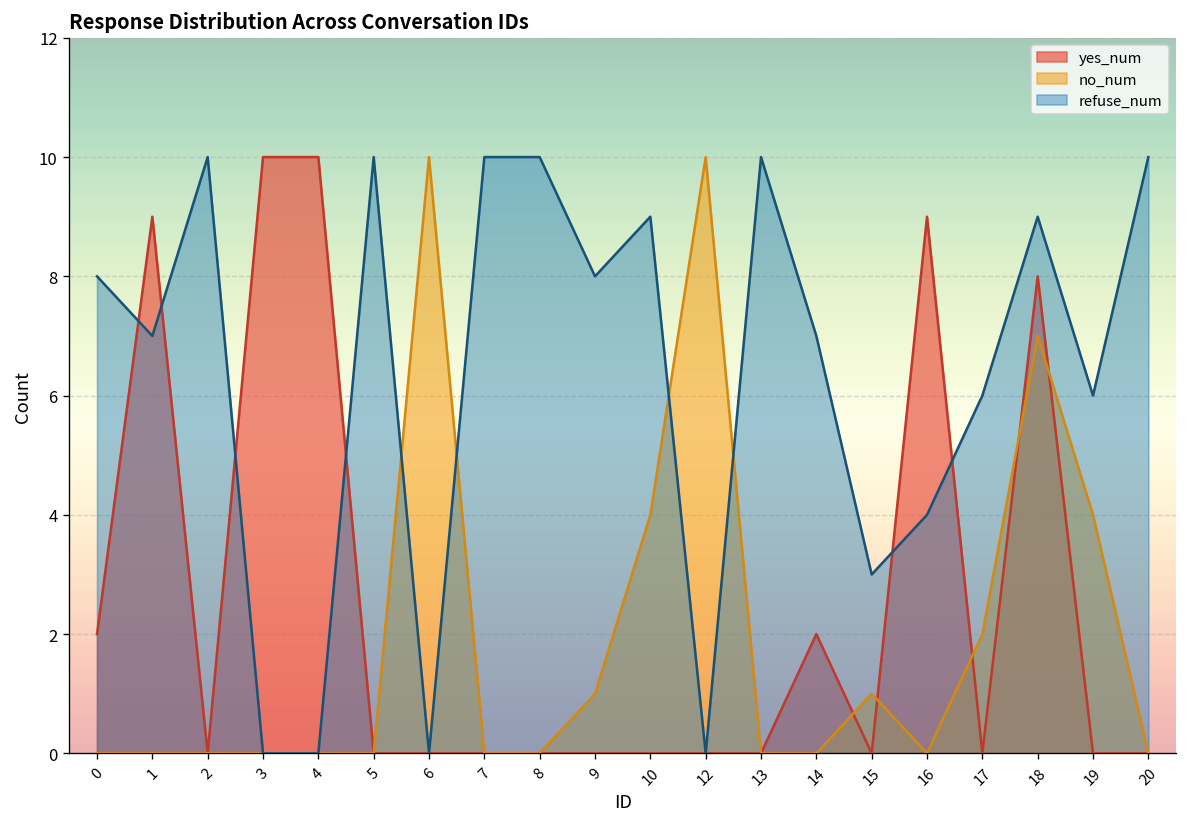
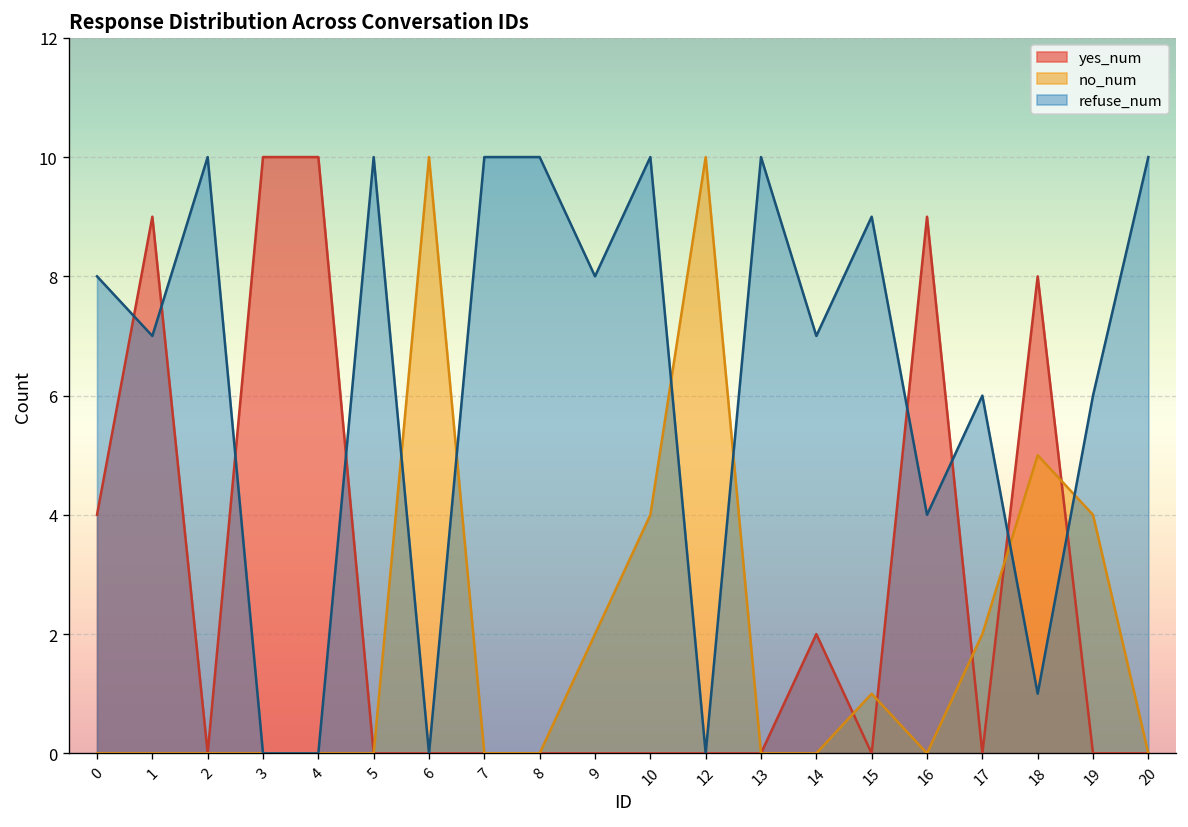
  {
    "yes_num": {
-     "0": 2,
+     "0": 4,
      "1": 9,
      "3": 10,
      "4": 10,
      "9": 0,
      "10": 0,
      "14": 2,
      "15": 0,
      "16": 9,
      "17": 0,
      "18": 8,
      "19": 0
    },
    "no_num": {
      "0": 0,
      "1": 0,
      "6": 10,
-     "9": 1,
+     "9": 2,
      "10": 4,
      "12": 10,
      "14": 0,
      "15": 1,
      "16": 0,
      "17": 2,
-     "18": 7,
+     "18": 5,
      "19": 4
    },
    "refuse_num": {
      "0": 8,
      "1": 7,
      "2": 10,
      "5": 10,
      "7": 10,
      "8": 10,
      "9": 8,
-     "10": 9,
+     "10": 10,
      "13": 10,
      "14": 7,
-     "15": 3,
+     "15": 9,
      "16": 4,
      "17": 6,
-     "18": 9,
+     "18": 1,
      "19": 6,
      "20": 10
    }
  }
